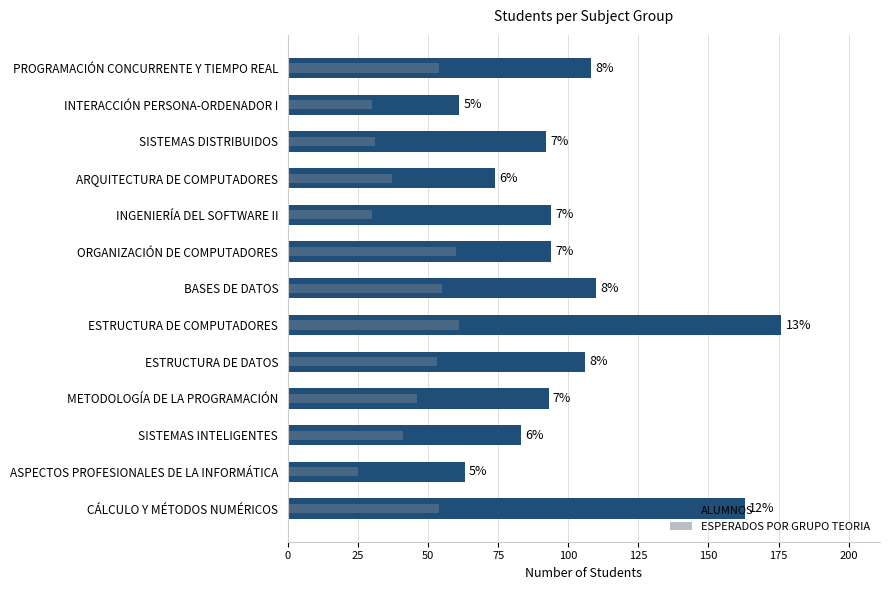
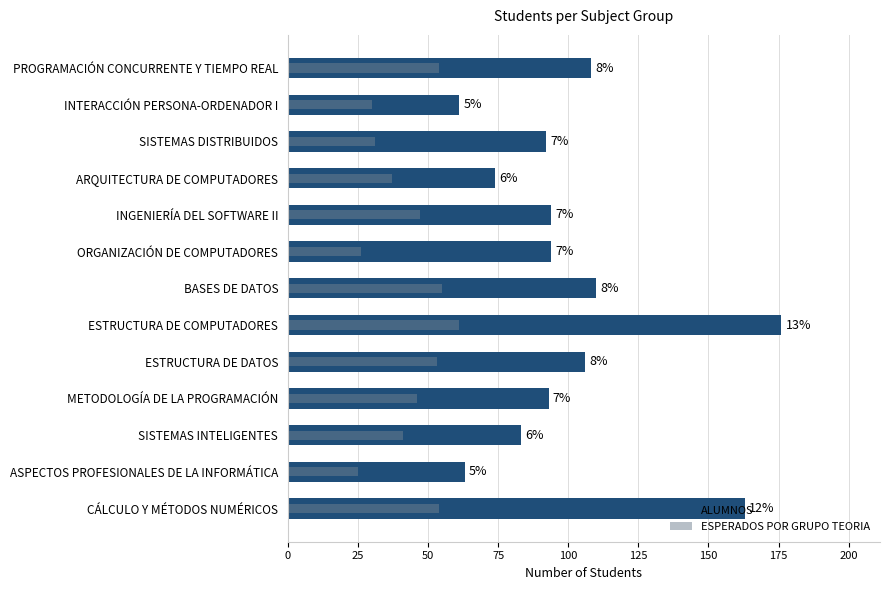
  {
    "ESPERADOS POR GRUPO TEORIA": {
-     "INGENIERÍA DEL SOFTWARE II": 30,
-     "ORGANIZACIÓN DE COMPUTADORES": 60
+     "INGENIERÍA DEL SOFTWARE II": 47,
+     "ORGANIZACIÓN DE COMPUTADORES": 26
    }
  }
